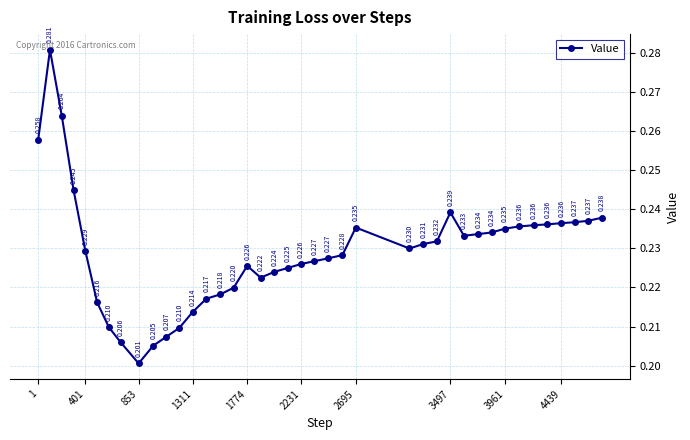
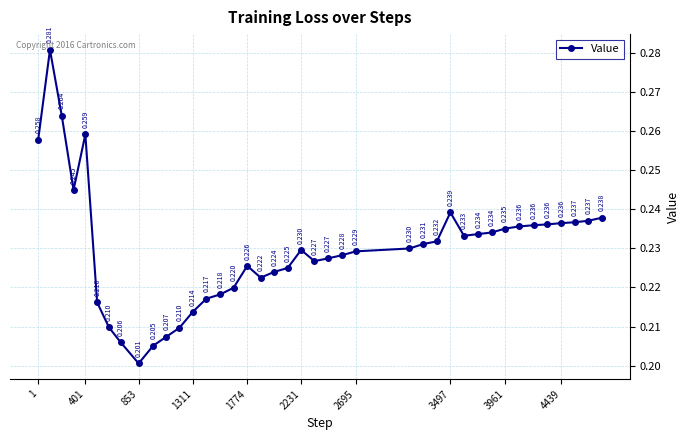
  {
    "1": 0.258,
-   "401": 0.229,
+   "401": 0.259,
    "853": 0.201,
    "1311": 0.214,
    "1774": 0.226,
-   "2231": 0.226,
-   "2695": 0.235,
+   "2231": 0.230,
+   "2695": 0.229,
    "3497": 0.239,
    "3961": 0.235,
    "4439": 0.236
  }
